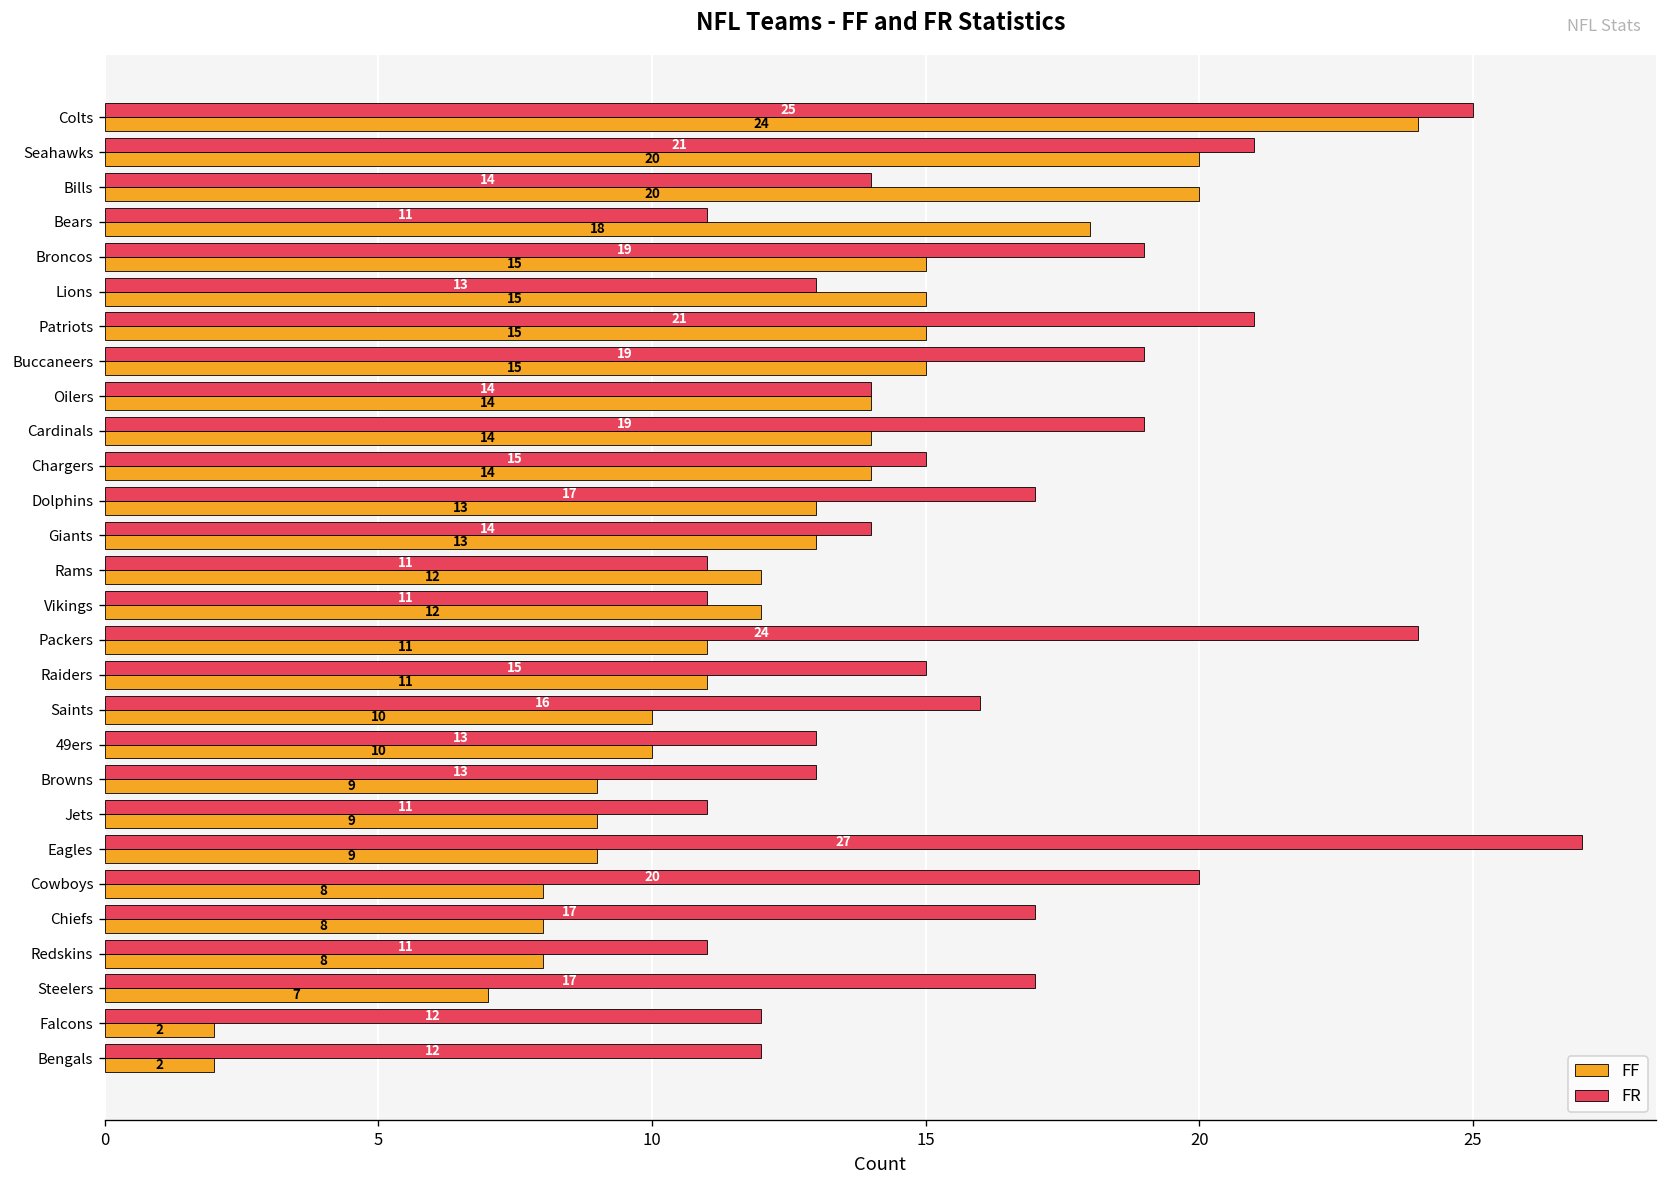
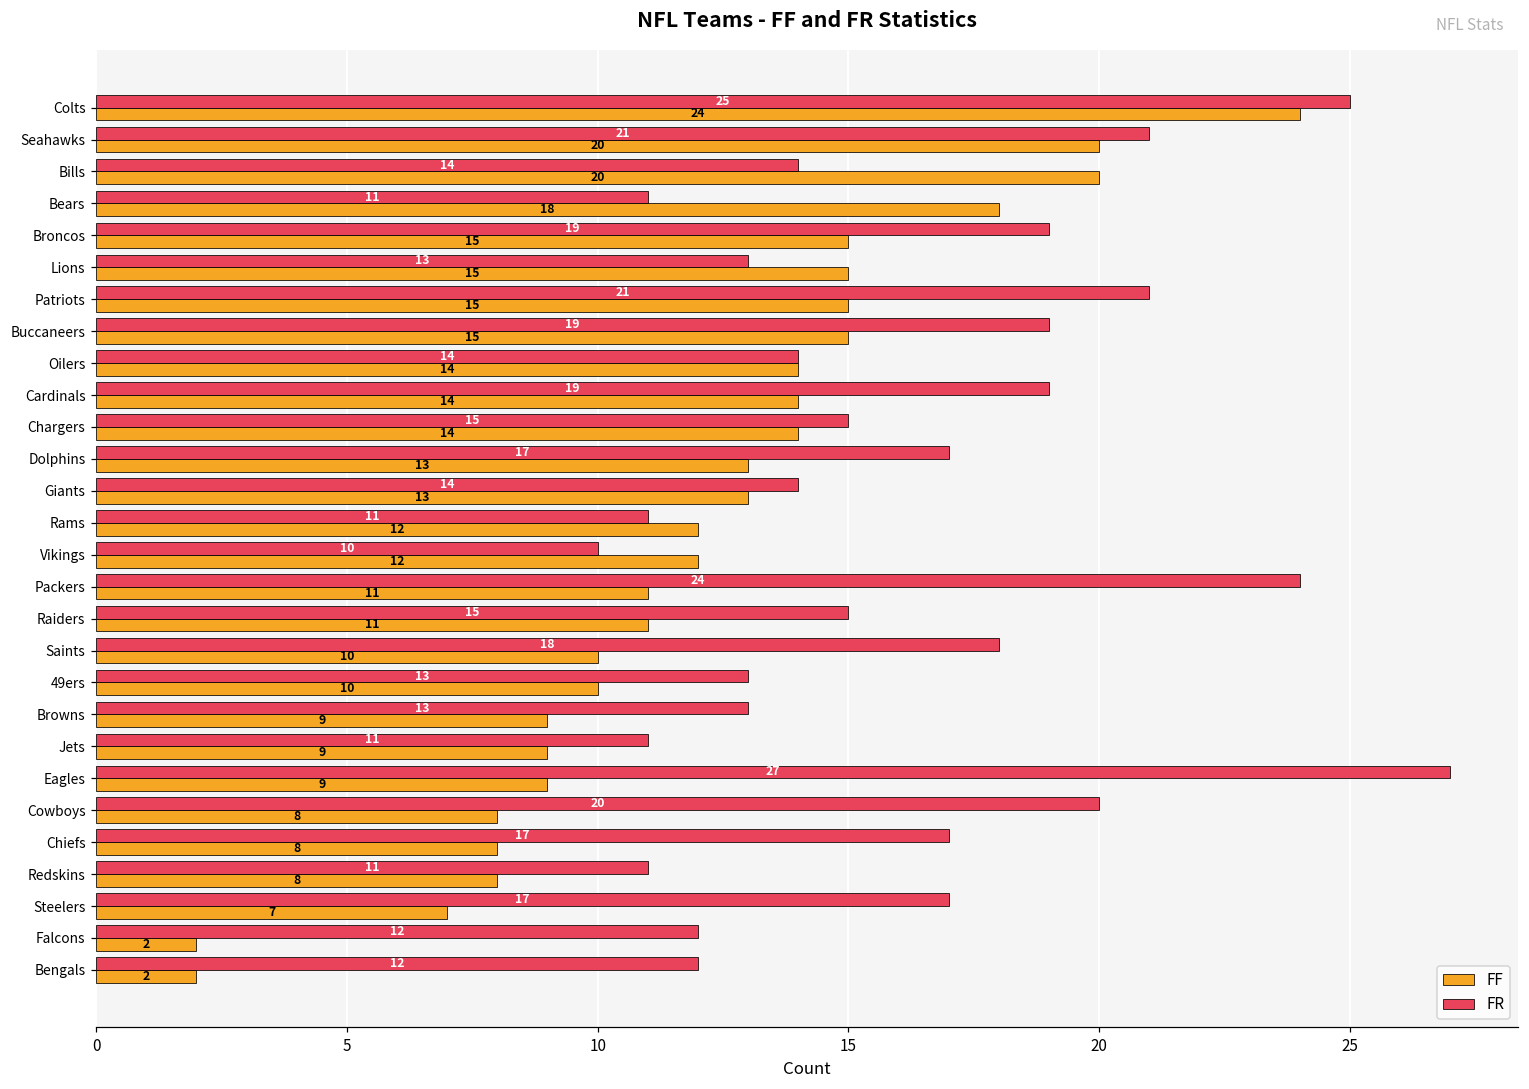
  {
    "FF": {
      "Colts": 24,
      "Seahawks": 20,
      "Bills": 20,
      "Bears": 18,
      "Broncos": 15,
      "Lions": 15,
      "Patriots": 15,
      "Buccaneers": 15,
      "Oilers": 14,
      "Cardinals": 14,
      "Chargers": 14,
      "Dolphins": 13,
      "Giants": 13,
      "Rams": 12,
      "Vikings": 12,
      "Packers": 11,
      "Raiders": 11,
      "Saints": 10,
      "49ers": 10,
      "Browns": 9,
      "Jets": 9,
      "Eagles": 9,
      "Cowboys": 8,
      "Chiefs": 8,
      "Redskins": 8,
      "Steelers": 7,
      "Falcons": 2,
      "Bengals": 2
    },
    "FR": {
      "Colts": 25,
      "Seahawks": 21,
      "Bills": 14,
      "Bears": 11,
      "Broncos": 19,
      "Lions": 13,
      "Patriots": 21,
      "Buccaneers": 19,
      "Oilers": 14,
      "Cardinals": 19,
      "Chargers": 15,
      "Dolphins": 17,
      "Giants": 14,
      "Rams": 11,
-     "Vikings": 11,
+     "Vikings": 10,
      "Packers": 24,
      "Raiders": 15,
-     "Saints": 16,
+     "Saints": 18,
      "49ers": 13,
      "Browns": 13,
      "Jets": 11,
      "Eagles": 27,
      "Cowboys": 20,
      "Chiefs": 17,
      "Redskins": 11,
      "Steelers": 17,
      "Falcons": 12,
      "Bengals": 12
    }
  }
